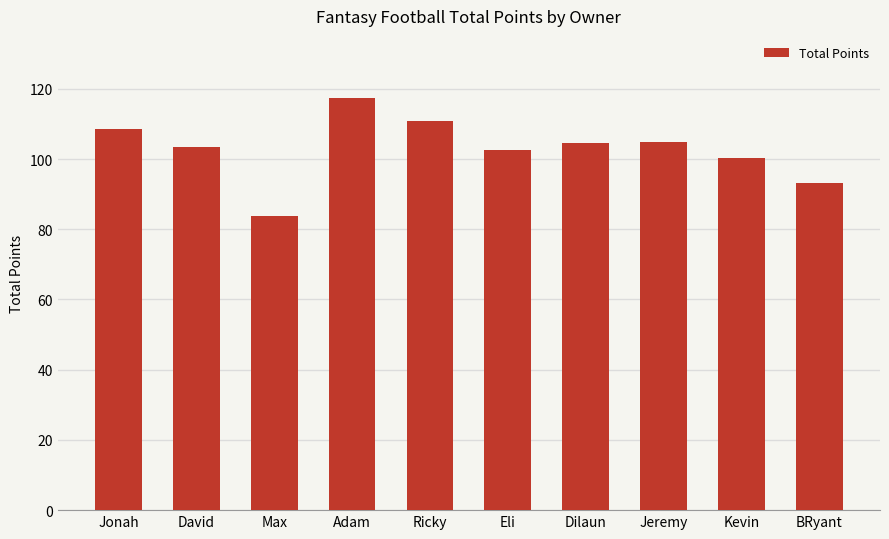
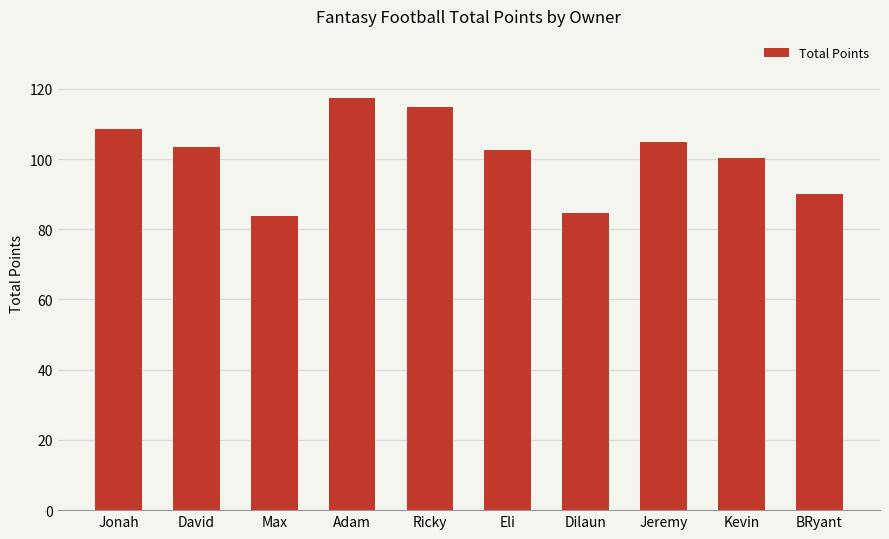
  {
    "Jonah": 109,
    "David": 103,
    "Max": 84,
    "Adam": 117,
-   "Ricky": 111,
+   "Ricky": 115,
    "Eli": 103,
-   "Dilaun": 105,
+   "Dilaun": 85,
    "Jeremy": 105,
    "Kevin": 100,
-   "BRyant": 93
+   "BRyant": 90
  }
